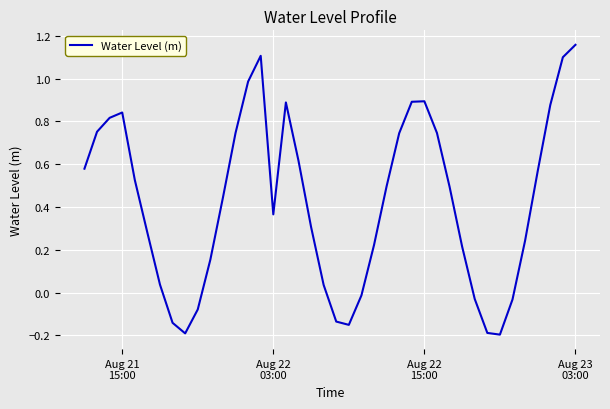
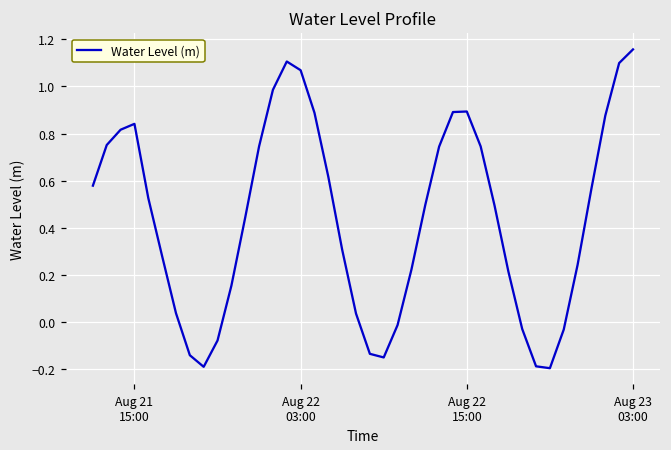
  {
    "Aug 21 15:00": 0.84,
-   "Aug 22 03:00": 0.37,
+   "Aug 22 03:00": 1.07,
    "Aug 22 15:00": 0.89,
    "Aug 23 03:00": 1.16
  }
